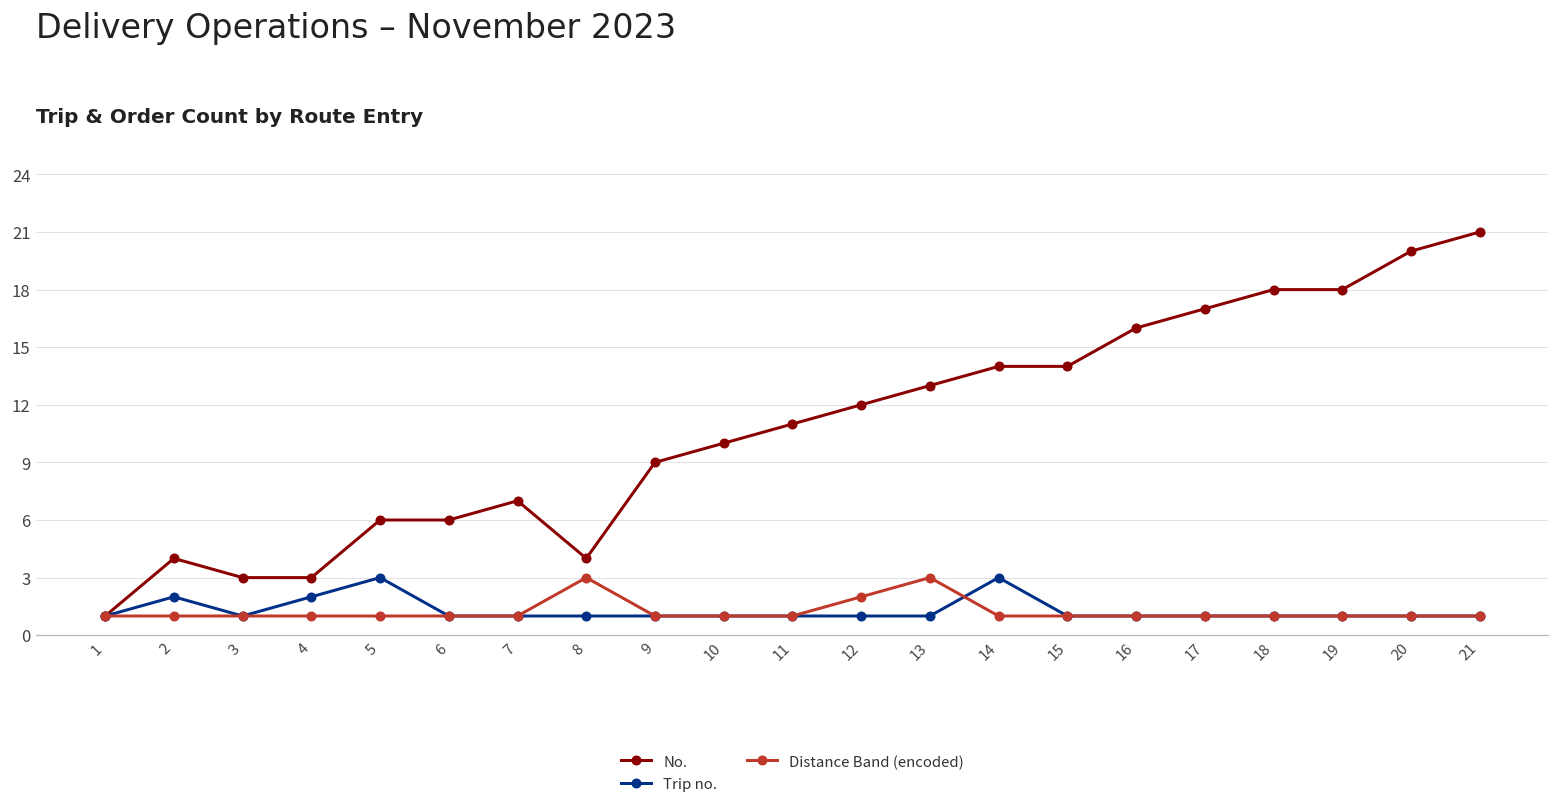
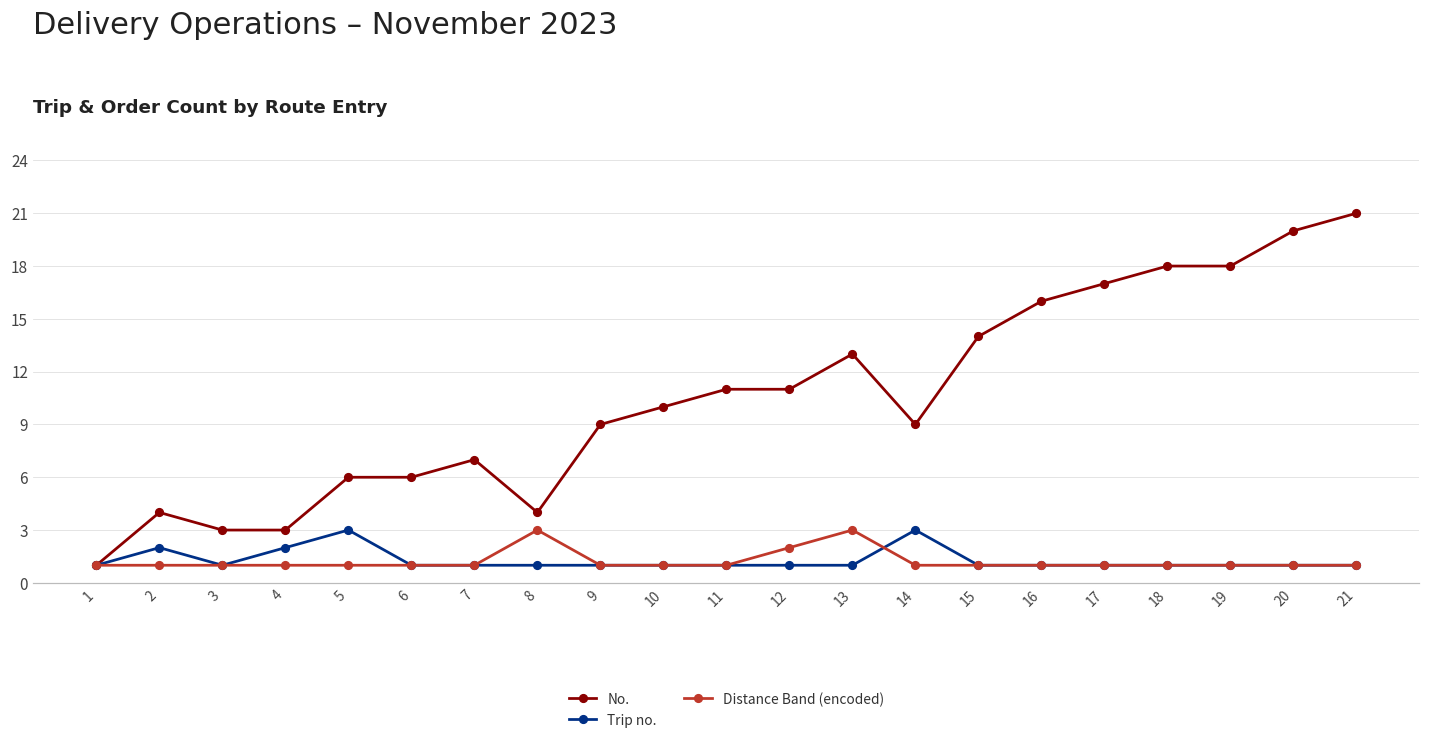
  {
    "No.": {
      "2": 4,
      "3": 3,
      "4": 3,
      "5": 6,
      "6": 6,
      "7": 7,
      "8": 4,
      "9": 9,
      "10": 10,
      "11": 11,
-     "12": 12,
+     "12": 11,
      "13": 13,
-     "14": 14,
+     "14": 9,
      "15": 14,
      "16": 16,
      "17": 17,
      "18": 18,
      "19": 18,
      "20": 20,
      "21": 21
    },
    "Trip no.": {
      "2": 2,
      "4": 2,
      "5": 3,
      "8": 1,
      "12": 1,
      "13": 1,
      "14": 3
    },
    "Distance Band (encoded)": {
      "2": 1,
      "4": 1,
      "5": 1,
      "8": 3,
      "12": 2,
      "13": 3,
      "14": 1
    }
  }
